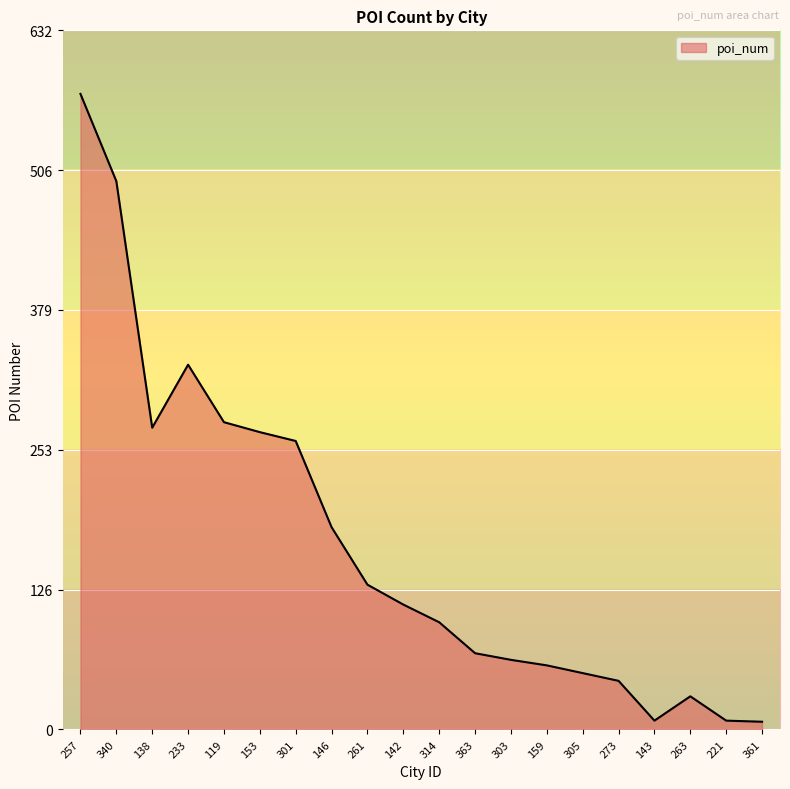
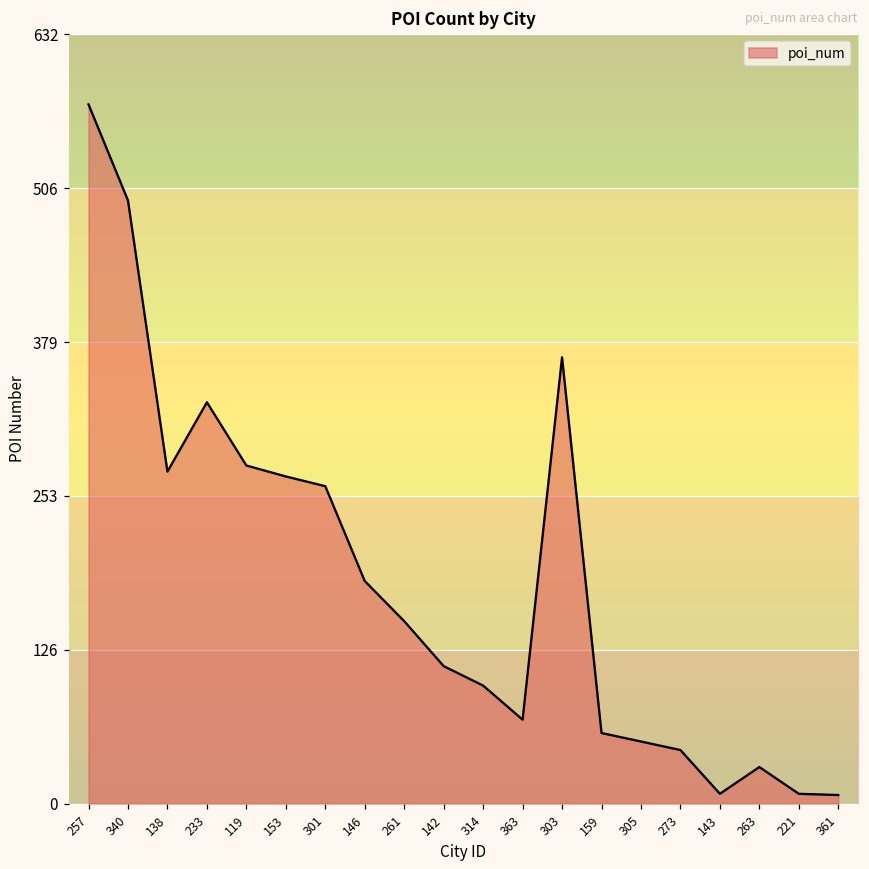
  {
    "257": 575,
    "340": 496,
    "138": 273,
    "233": 330,
    "119": 278,
    "153": 269,
    "301": 261,
    "146": 183,
-   "261": 131,
+   "261": 150,
    "142": 113,
    "314": 97,
    "363": 69,
-   "303": 63,
+   "303": 367,
    "159": 58,
    "305": 51,
    "273": 44,
    "143": 8,
    "263": 30,
    "221": 8,
    "361": 7
  }
